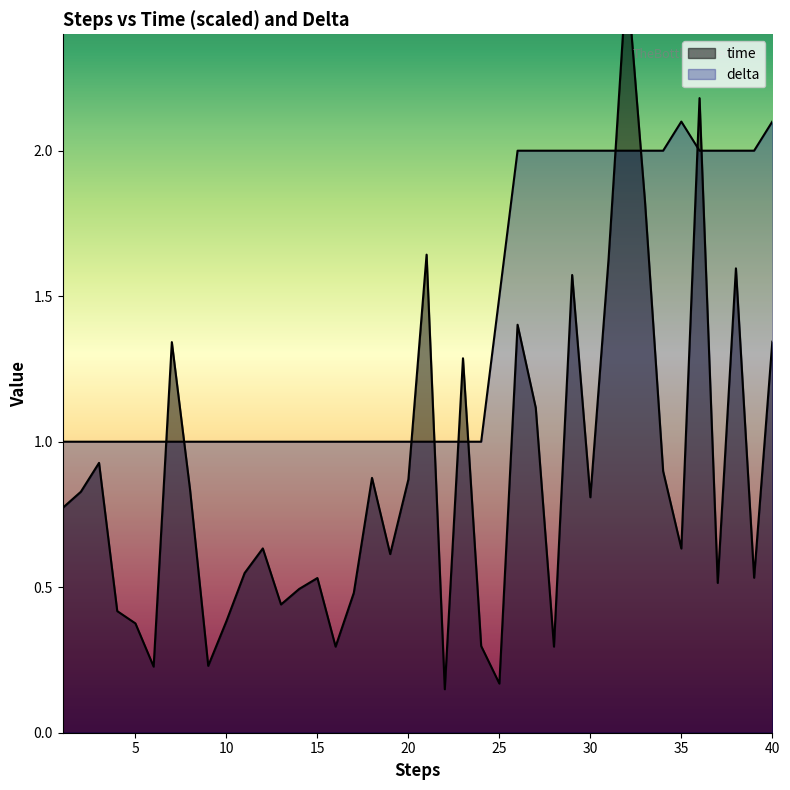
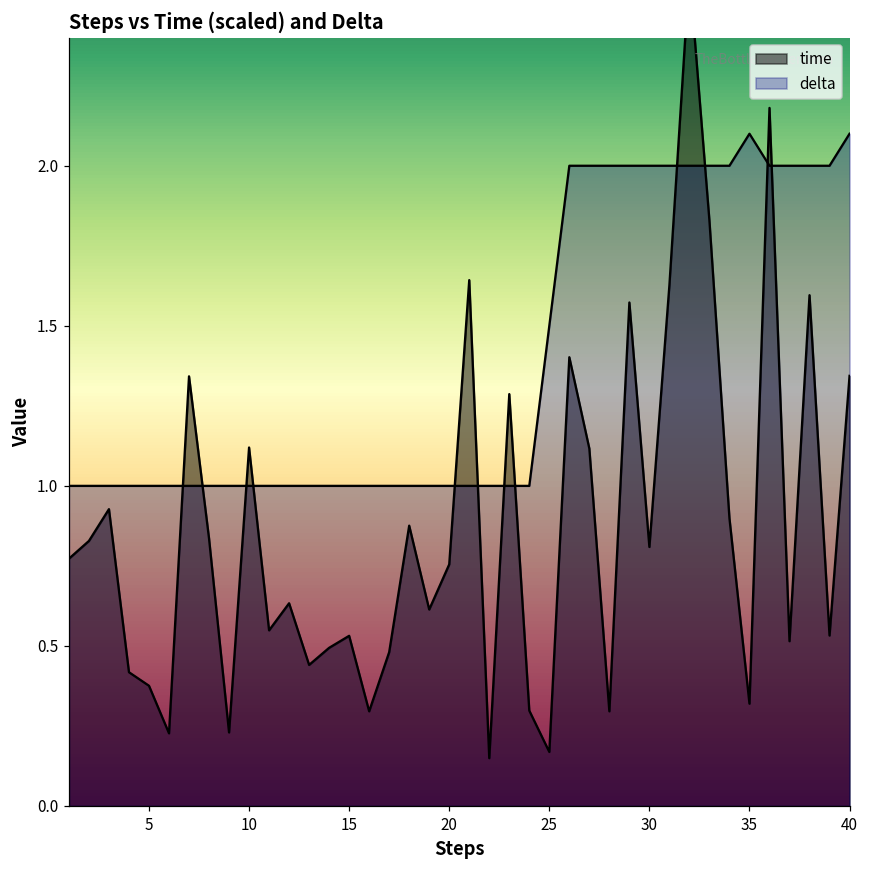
  {
    "time": {
      "5": 0.38,
-     "10": 0.38,
+     "10": 1.12,
      "15": 0.53,
-     "20": 0.87,
+     "20": 0.75,
      "25": 0.17,
      "30": 0.81,
-     "35": 0.63,
+     "35": 0.32,
      "40": 1.34
    },
    "delta": {
      "5": 1.00,
      "10": 1.00,
      "15": 1.00,
      "20": 1.00,
      "25": 1.50,
      "30": 2.00,
      "35": 2.10,
      "40": 2.10
    }
  }
